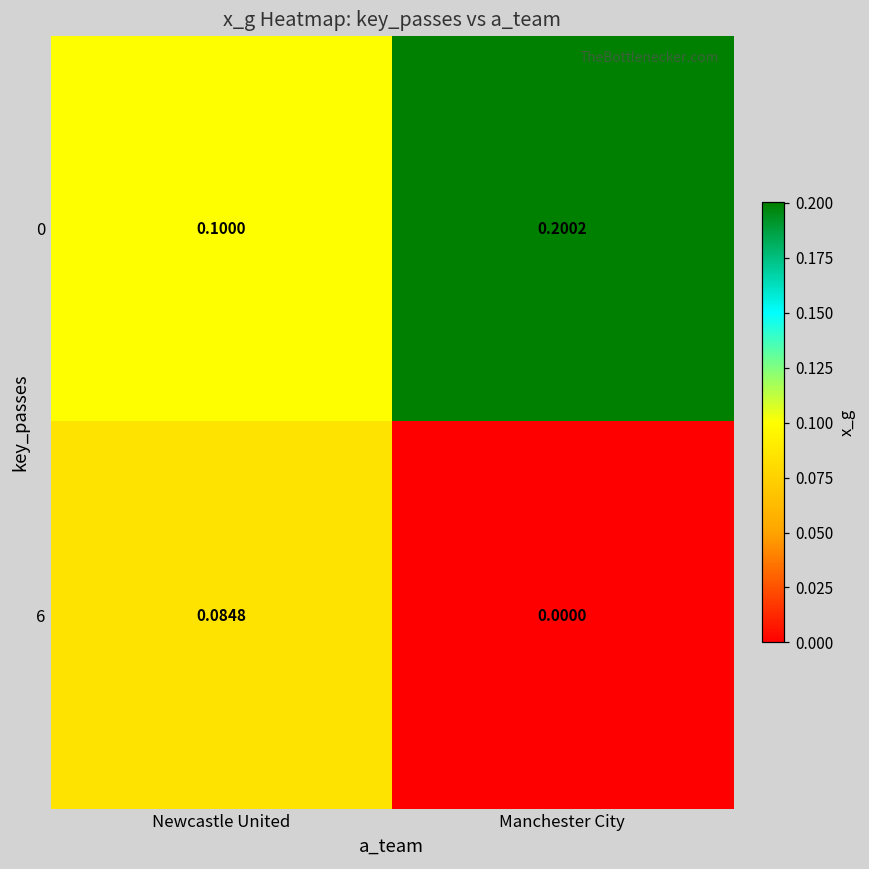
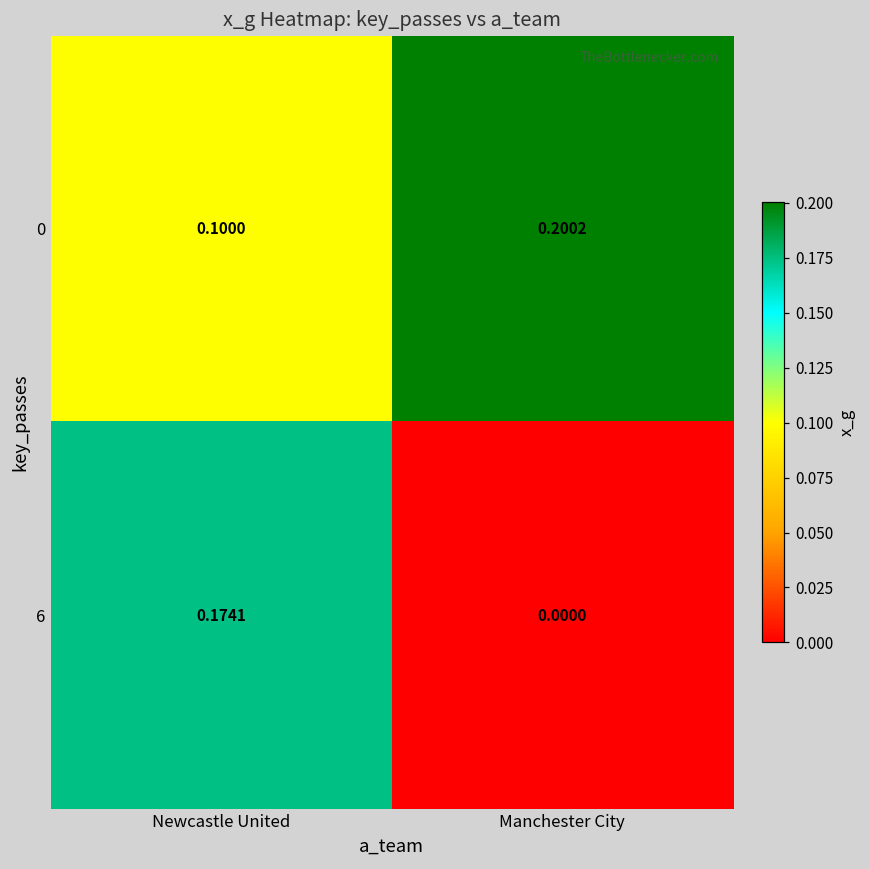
  {
    "0": {
      "Newcastle United": 0.1000
    },
    "6": {
-     "Newcastle United": 0.0848,
+     "Newcastle United": 0.1741,
      "Manchester City": 0.0000
    }
  }
